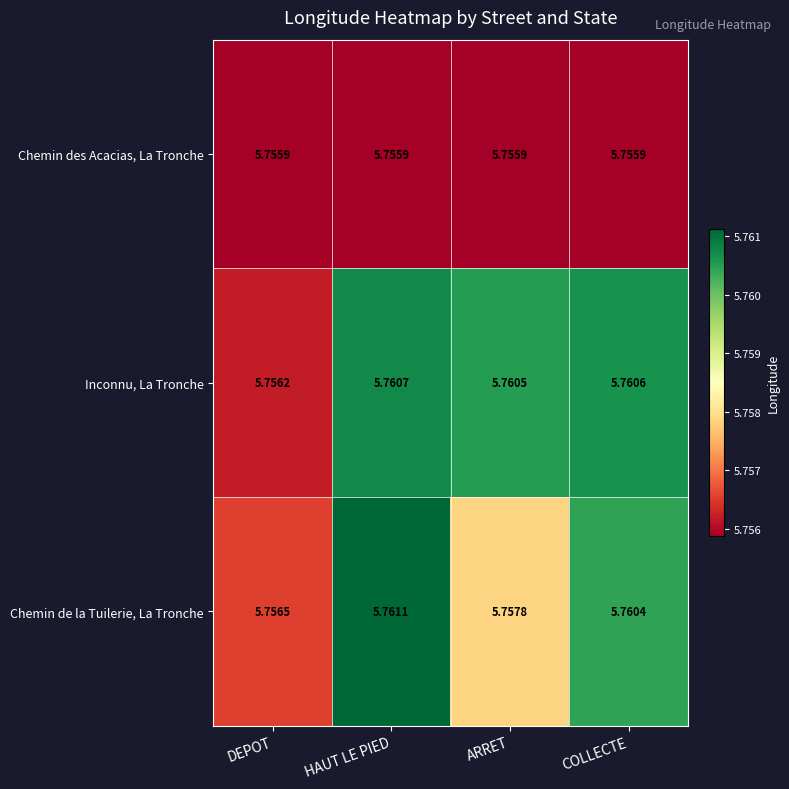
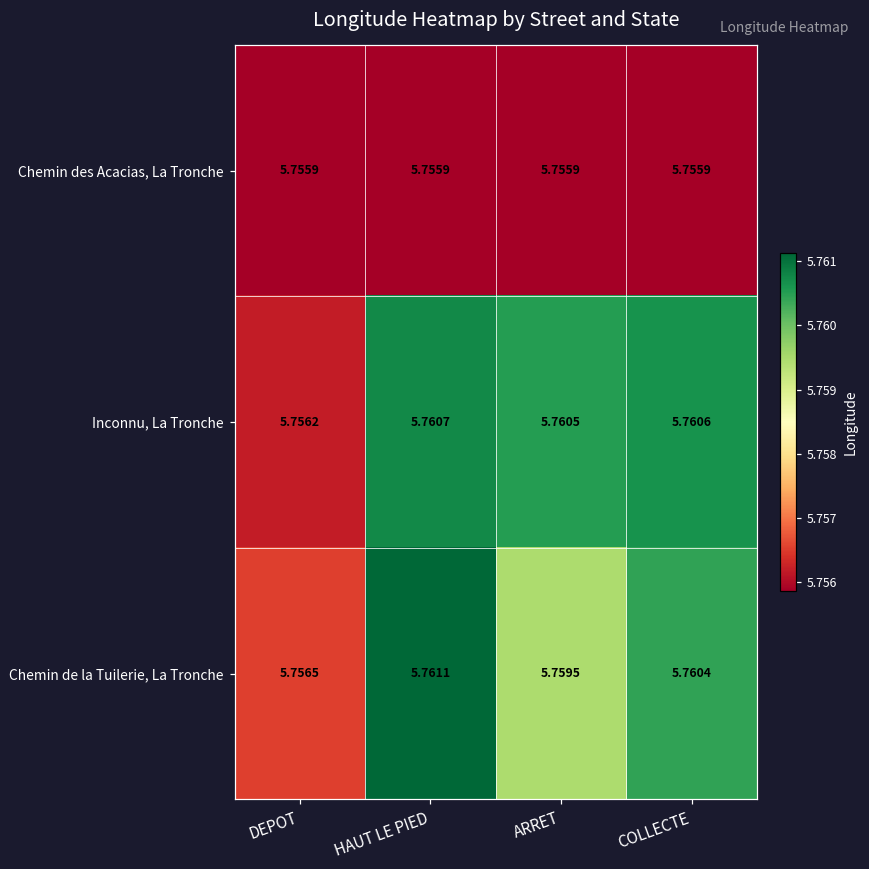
  {
    "Chemin des Acacias, La Tronche": {
      "DEPOT": 5.7559,
      "HAUT LE PIED": 5.7559,
      "ARRET": 5.7559,
      "COLLECTE": 5.7559
    },
    "Inconnu, La Tronche": {
      "DEPOT": 5.7562,
      "HAUT LE PIED": 5.7607,
      "ARRET": 5.7605,
      "COLLECTE": 5.7606
    },
    "Chemin de la Tuilerie, La Tronche": {
      "DEPOT": 5.7565,
      "HAUT LE PIED": 5.7611,
-     "ARRET": 5.7578,
+     "ARRET": 5.7595,
      "COLLECTE": 5.7604
    }
  }
